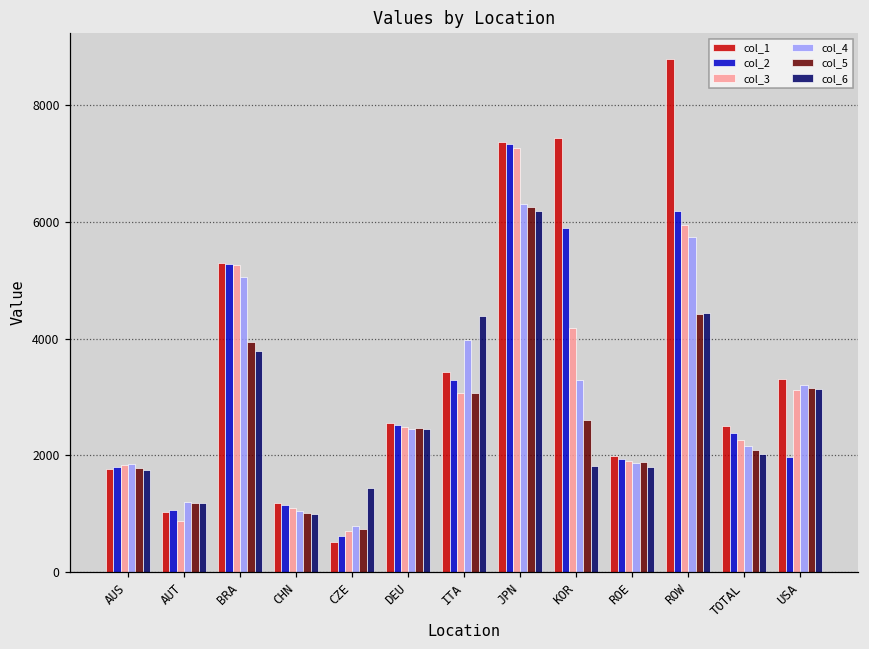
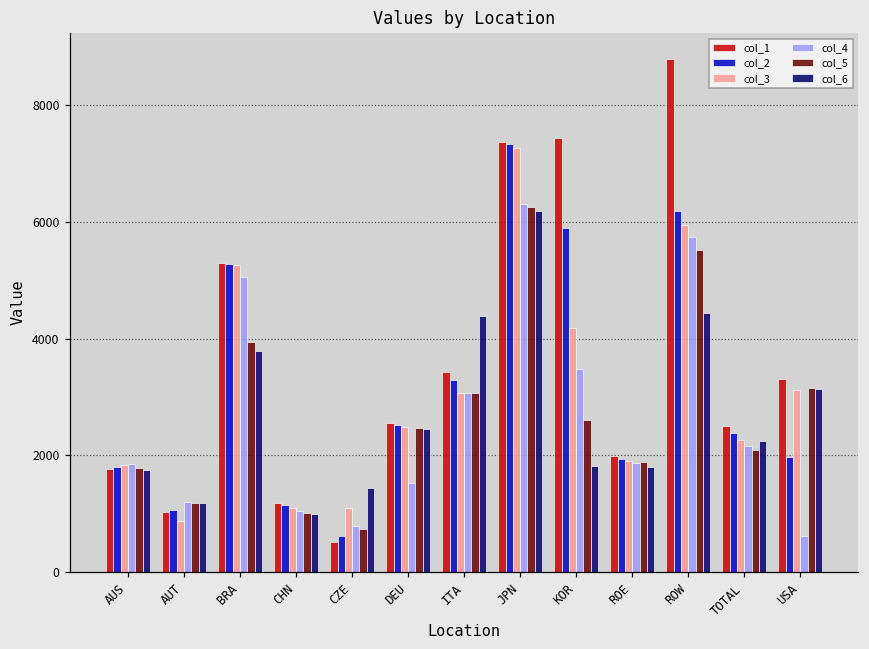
  {
    "col_1": {
      "AUS": 1800,
      "AUT": 1000,
      "BRA": 5300,
      "CHN": 1200,
      "CZE": 500,
      "DEU": 2600,
      "ITA": 3400,
      "JPN": 7400,
      "KOR": 7400,
      "ROE": 2000,
      "ROW": 8800,
      "TOTAL": 2500,
      "USA": 3300
    },
    "col_2": {
      "AUS": 1800,
      "AUT": 1100,
      "BRA": 5300,
      "CHN": 1100,
      "CZE": 600,
      "DEU": 2500,
      "ITA": 3300,
      "JPN": 7300,
      "KOR": 5900,
      "ROE": 1900,
      "ROW": 6200,
      "TOTAL": 2400,
      "USA": 2000
    },
    "col_3": {
      "AUS": 1800,
      "AUT": 900,
      "BRA": 5300,
      "CHN": 1100,
-     "CZE": 700,
+     "CZE": 1100,
      "DEU": 2500,
      "ITA": 3100,
      "JPN": 7300,
      "KOR": 4200,
      "ROE": 1900,
      "ROW": 5900,
      "TOTAL": 2300,
      "USA": 3100
    },
    "col_4": {
      "AUS": 1900,
      "AUT": 1200,
      "BRA": 5100,
      "CHN": 1000,
      "CZE": 800,
-     "DEU": 2400,
-     "ITA": 4000,
+     "DEU": 1500,
+     "ITA": 3100,
      "JPN": 6300,
-     "KOR": 3300,
+     "KOR": 3500,
      "ROE": 1900,
      "ROW": 5700,
      "TOTAL": 2200,
-     "USA": 3200
+     "USA": 600
    },
    "col_5": {
      "AUS": 1800,
      "AUT": 1200,
      "BRA": 3900,
      "CHN": 1000,
      "CZE": 700,
      "DEU": 2500,
      "ITA": 3100,
      "JPN": 6200,
      "KOR": 2600,
      "ROE": 1900,
-     "ROW": 4400,
+     "ROW": 5500,
      "TOTAL": 2100,
      "USA": 3200
    },
    "col_6": {
      "AUS": 1700,
      "AUT": 1200,
      "BRA": 3800,
      "CHN": 1000,
      "CZE": 1400,
      "DEU": 2500,
      "ITA": 4400,
      "JPN": 6200,
      "KOR": 1800,
      "ROE": 1800,
      "ROW": 4400,
-     "TOTAL": 2000,
+     "TOTAL": 2300,
      "USA": 3100
    }
  }
